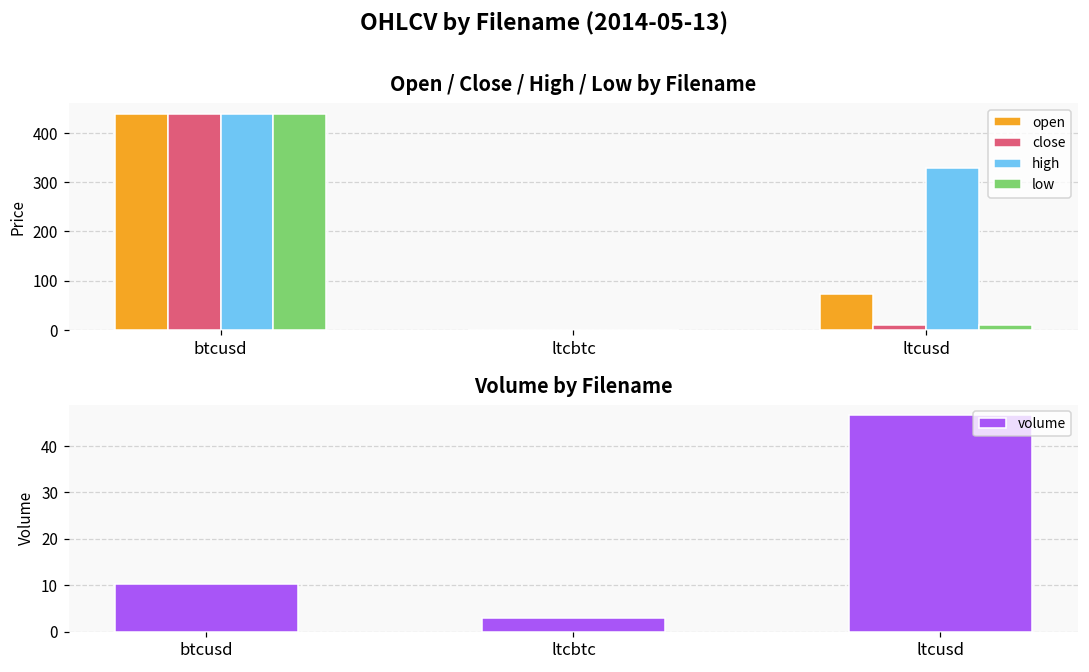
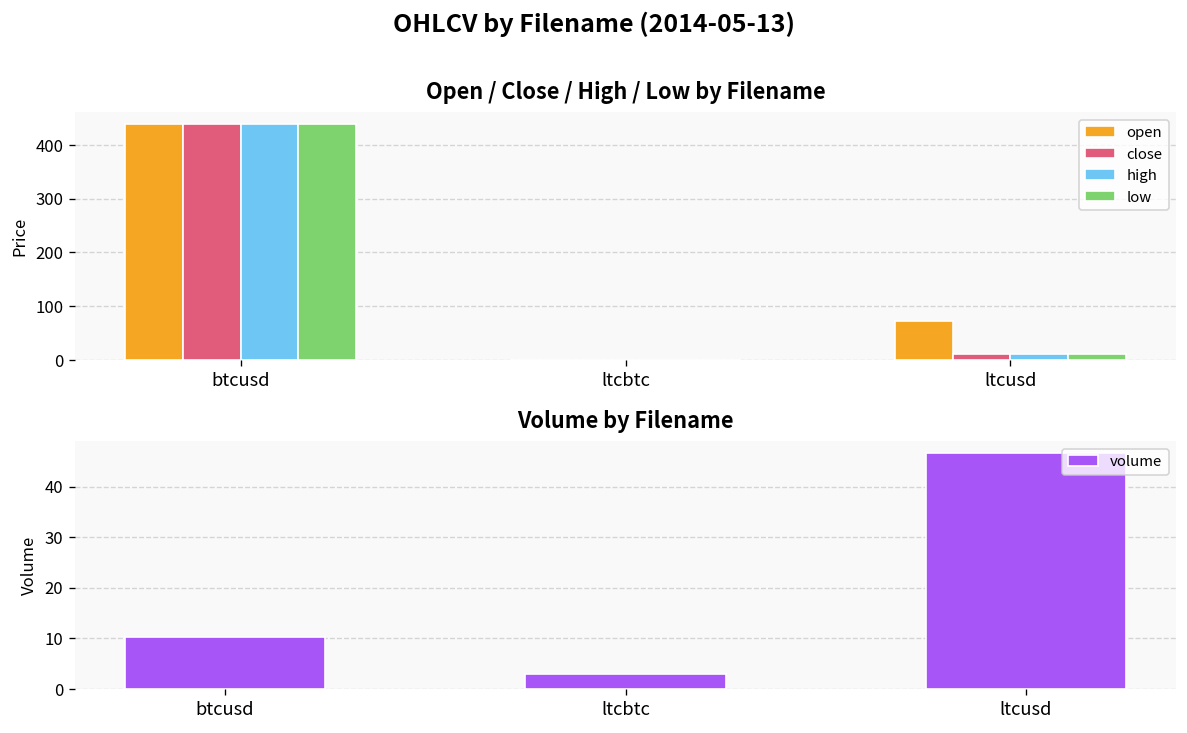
  {
    "Open / Close / High / Low by Filename": {
      "open": {
        "btcusd": 440,
        "ltcusd": 70
      },
      "close": {
        "btcusd": 440,
        "ltcusd": 10
      },
      "high": {
        "btcusd": 440,
-       "ltcusd": 330
+       "ltcusd": 10
      },
      "low": {
        "btcusd": 440,
        "ltcusd": 10
      }
    },
    "Volume by Filename": {
      "btcusd": 10,
      "ltcbtc": 3,
      "ltcusd": 47
    }
  }
